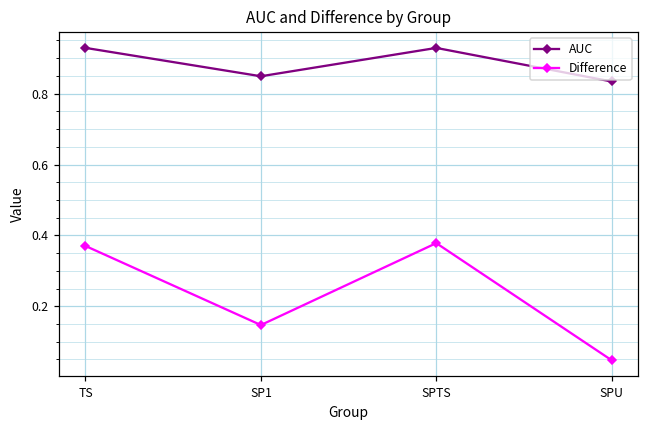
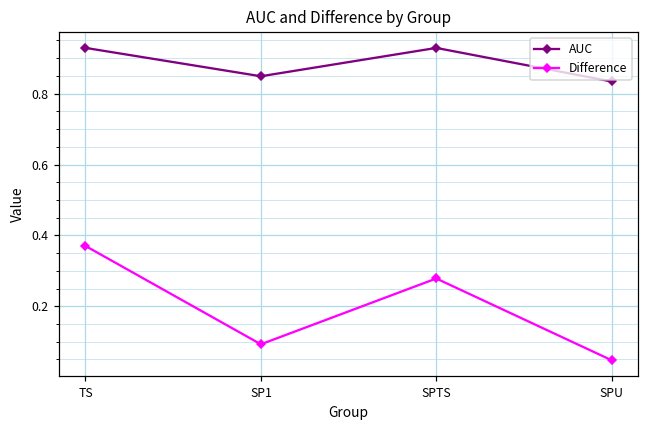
  {
    "AUC": {
      "TS": 0.93,
      "SP1": 0.85,
      "SPTS": 0.93,
      "SPU": 0.83
    },
    "Difference": {
      "TS": 0.37,
-     "SP1": 0.15,
-     "SPTS": 0.38,
+     "SP1": 0.09,
+     "SPTS": 0.28,
      "SPU": 0.05
    }
  }
